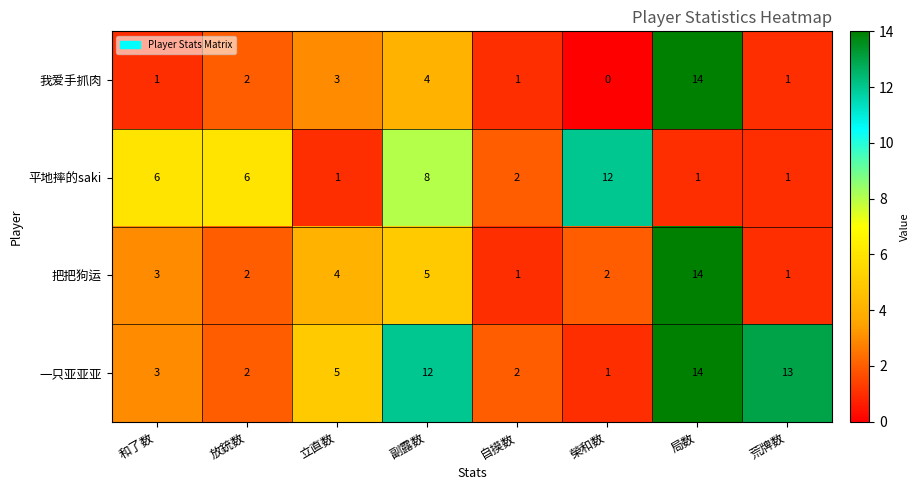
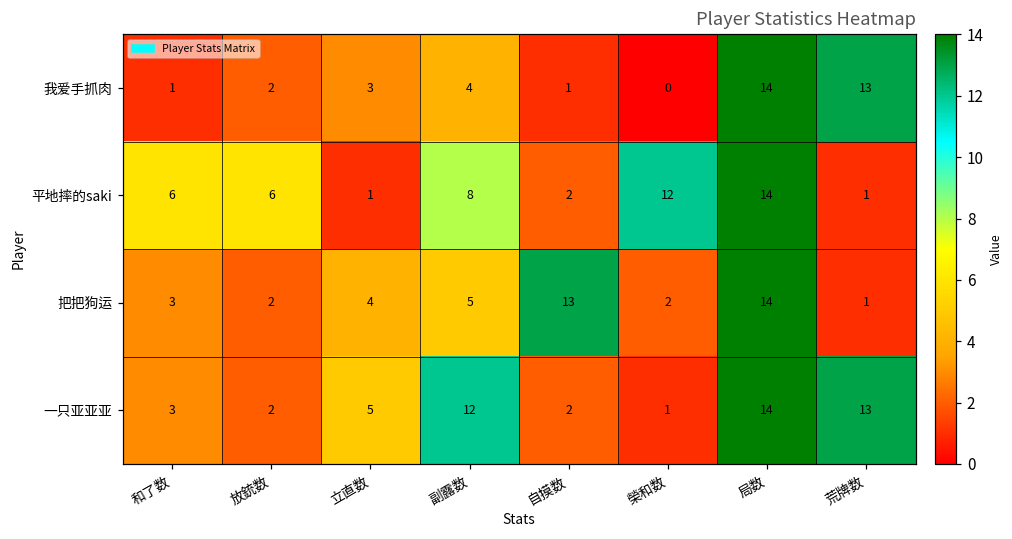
  {
    "我爱手抓肉": {
      "和了数": 1,
      "放銃数": 2,
      "立直数": 3,
      "副露数": 4,
      "自摸数": 1,
      "榮和数": 0,
      "局数": 14,
-     "荒牌数": 1
+     "荒牌数": 13
    },
    "平地摔的saki": {
      "和了数": 6,
      "放銃数": 6,
      "立直数": 1,
      "副露数": 8,
      "自摸数": 2,
      "榮和数": 12,
-     "局数": 1,
+     "局数": 14,
      "荒牌数": 1
    },
    "把把狗运": {
      "和了数": 3,
      "放銃数": 2,
      "立直数": 4,
      "副露数": 5,
-     "自摸数": 1,
+     "自摸数": 13,
      "榮和数": 2,
      "局数": 14,
      "荒牌数": 1
    },
    "一只亚亚亚": {
      "和了数": 3,
      "放銃数": 2,
      "立直数": 5,
      "副露数": 12,
      "自摸数": 2,
      "榮和数": 1,
      "局数": 14,
      "荒牌数": 13
    }
  }
